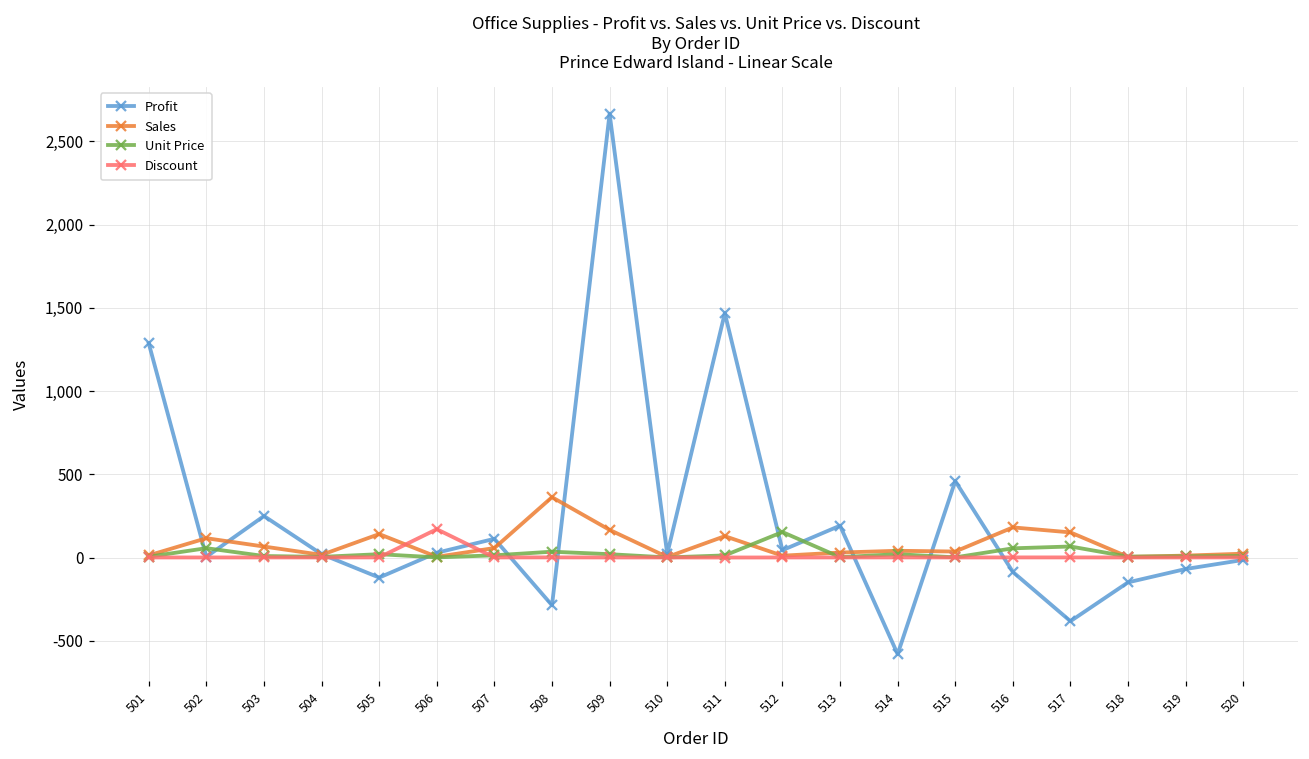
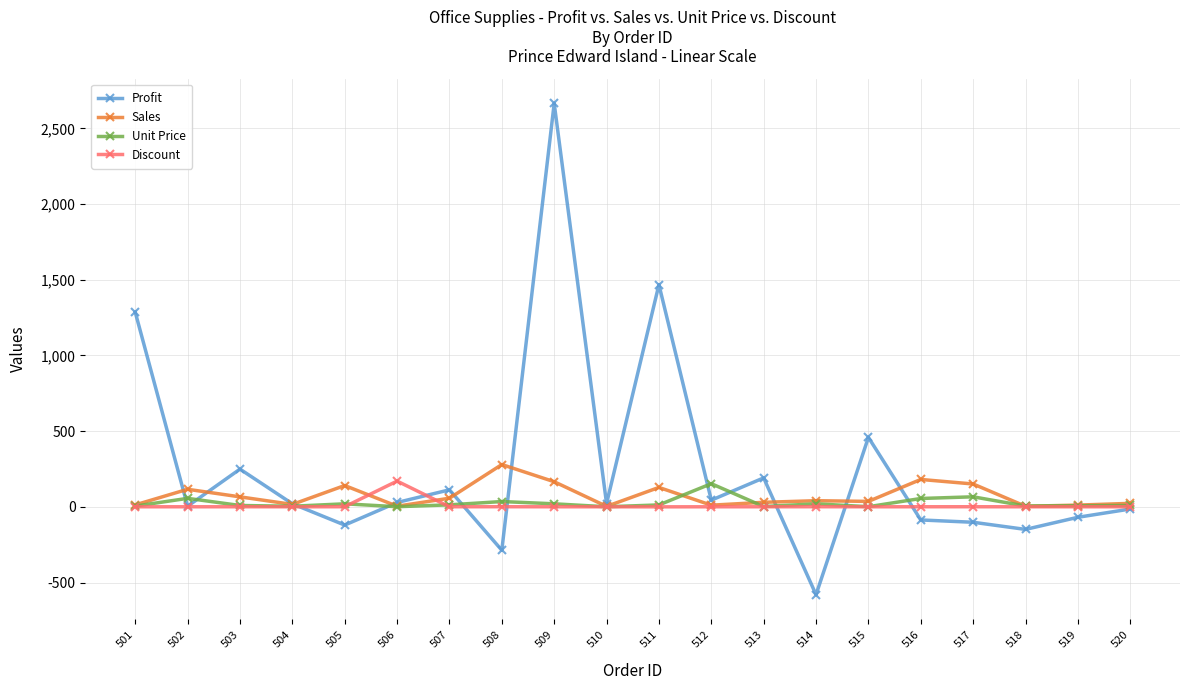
  {
    "Profit": {
      "501": "1,290",
      "503": "250",
      "505": "-120",
      "506": "30",
      "507": "110",
      "508": "-290",
      "509": "2,670",
      "510": "20",
      "511": "1,470",
      "512": "40",
      "513": "190",
      "514": "-580",
      "515": "460",
      "516": "-90",
-     "517": "-380",
+     "517": "-100",
      "518": "-150",
      "519": "-70"
    },
    "Sales": {
      "502": "120",
      "503": "70",
      "505": "140",
      "507": "60",
-     "508": "360",
+     "508": "280",
      "509": "170",
      "511": "130",
      "513": "30",
      "514": "40",
      "515": "40",
      "516": "180",
      "517": "150"
    },
    "Unit Price": {
      "502": "60",
      "505": "20",
      "508": "40",
      "509": "20",
      "512": "150",
      "514": "20",
      "516": "60",
      "517": "70"
    },
    "Discount": {
      "505": "0",
      "506": "170",
      "508": "0",
      "509": "0",
      "514": "0",
      "516": "0",
      "517": "0"
    }
  }
